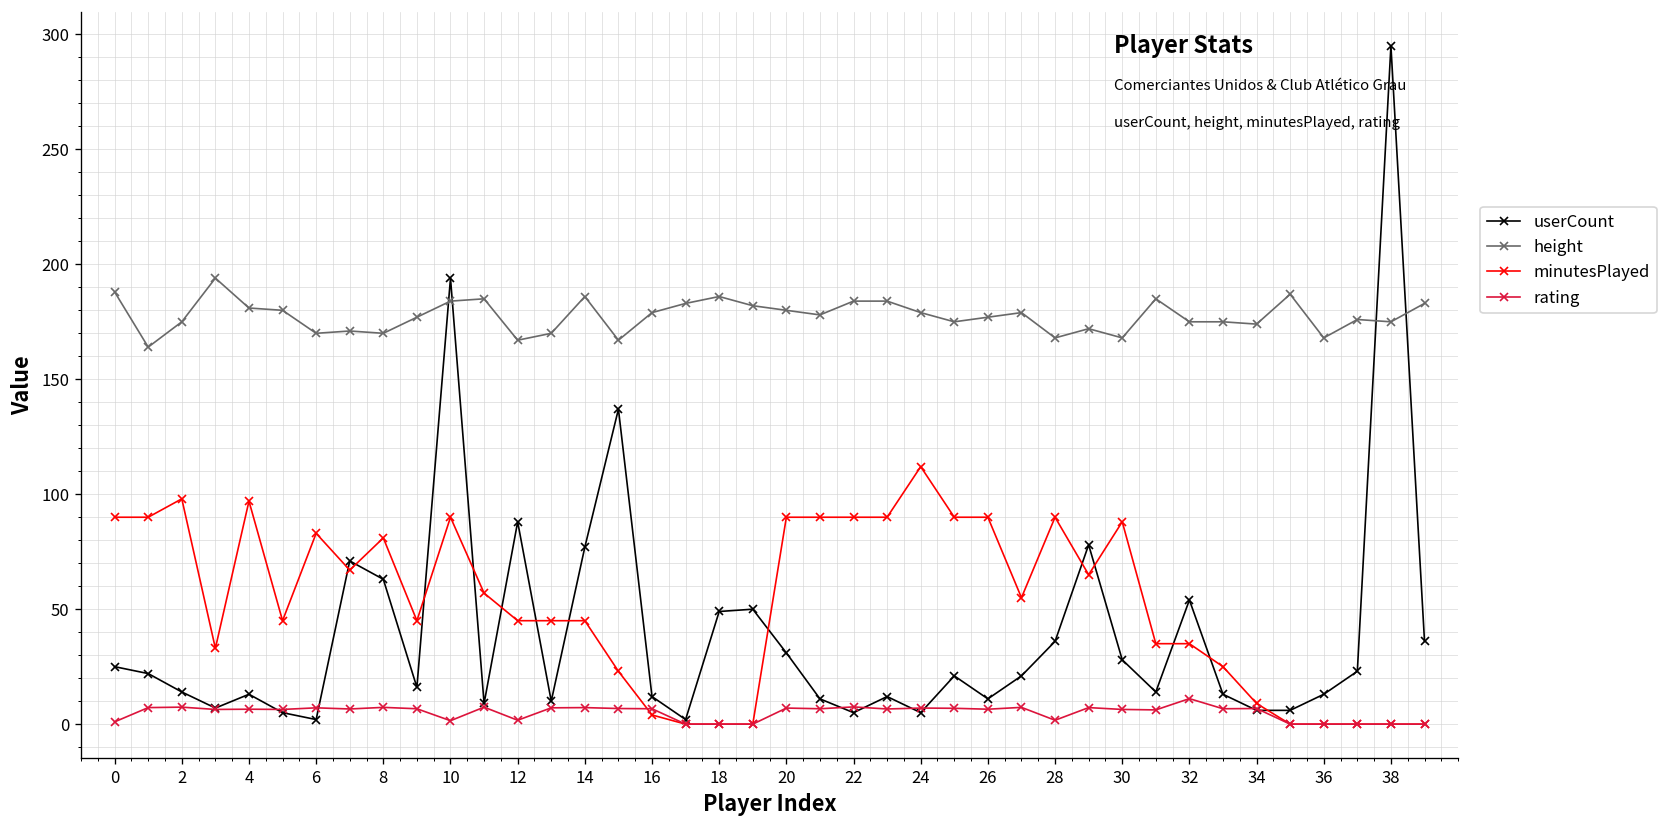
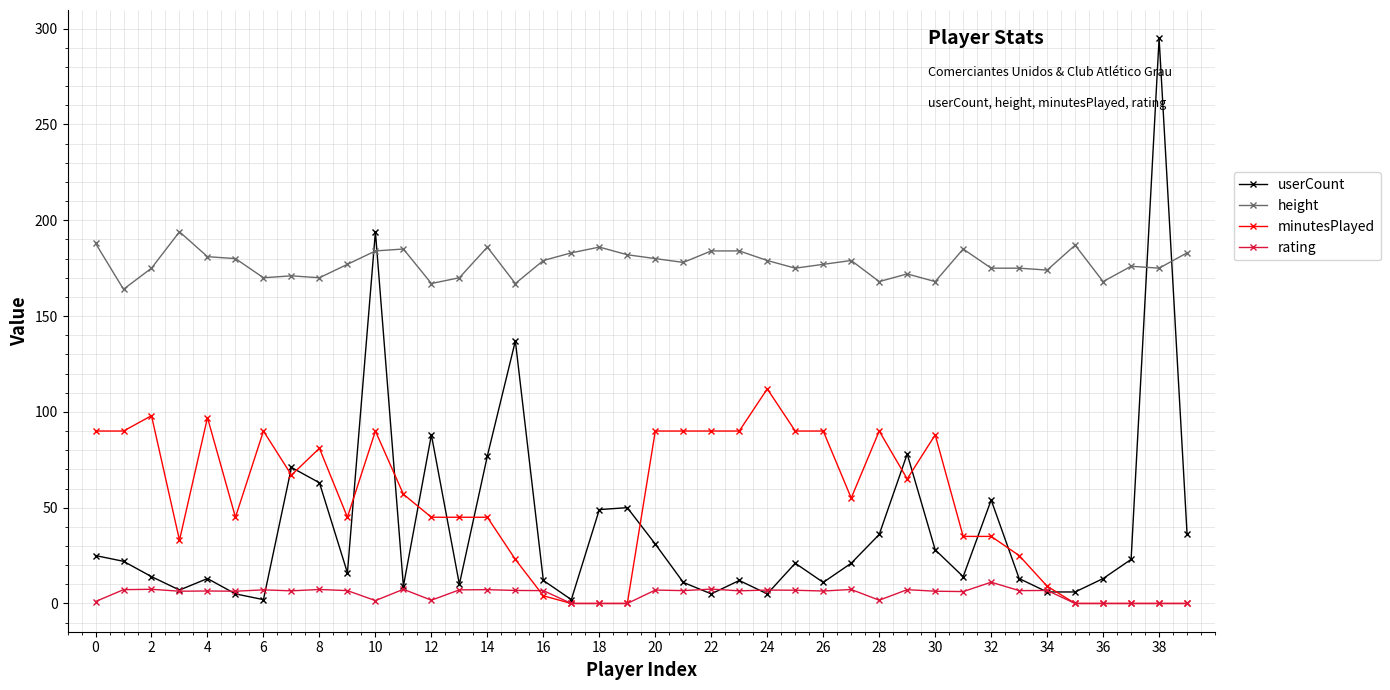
  {
    "userCount": {
      "0": 25,
      "2": 14,
      "4": 13,
      "6": 2,
      "8": 63,
      "10": 194,
      "12": 88,
      "14": 77,
      "16": 12,
      "18": 49,
      "20": 31,
      "22": 5,
      "24": 5,
      "26": 11,
      "28": 36,
      "30": 28,
      "32": 54,
      "36": 13,
      "38": 295
    },
    "height": {
      "0": 188,
      "2": 175,
      "4": 181,
      "6": 170,
      "8": 170,
      "10": 184,
      "12": 167,
      "14": 186,
      "16": 179,
      "18": 186,
      "20": 180,
      "22": 184,
      "24": 179,
      "26": 177,
      "28": 168,
      "30": 168,
      "32": 175,
      "34": 174,
      "36": 168,
      "38": 175
    },
    "minutesPlayed": {
      "0": 90,
      "2": 98,
      "4": 97,
-     "6": 83,
+     "6": 90,
      "8": 81,
      "10": 90,
      "12": 45,
      "14": 45,
      "16": 4,
      "20": 90,
      "22": 90,
      "24": 112,
      "26": 90,
      "28": 90,
      "30": 88,
      "32": 35,
      "34": 9
    },
    "rating": {
      "0": 1,
      "2": 7,
      "4": 7,
      "6": 7,
      "8": 7,
      "10": 2,
      "12": 2,
      "14": 7,
      "16": 7,
      "20": 7,
      "22": 8,
      "24": 7,
      "26": 7,
      "28": 2,
      "30": 6,
      "32": 11
    }
  }
